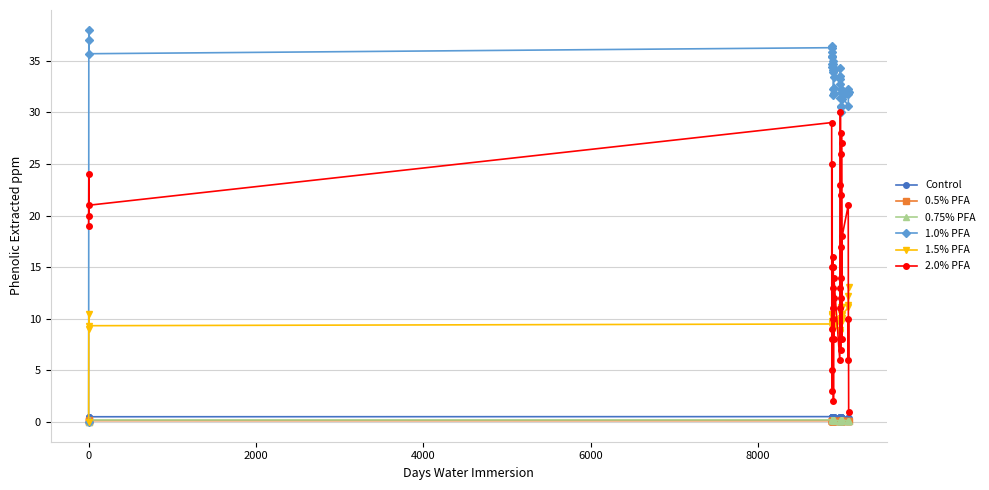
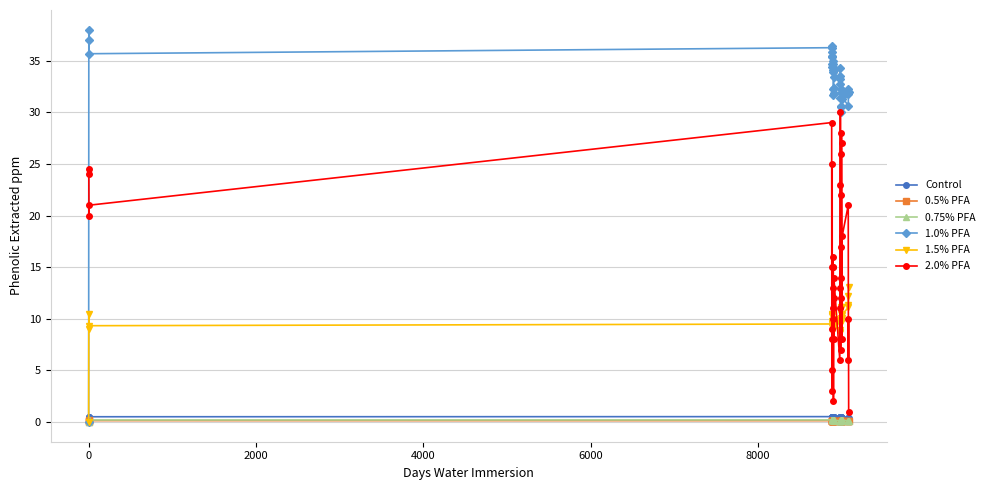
  {
    "2.0% PFA": {
-     "0": 19.0
+     "0": 24.5
    }
  }
